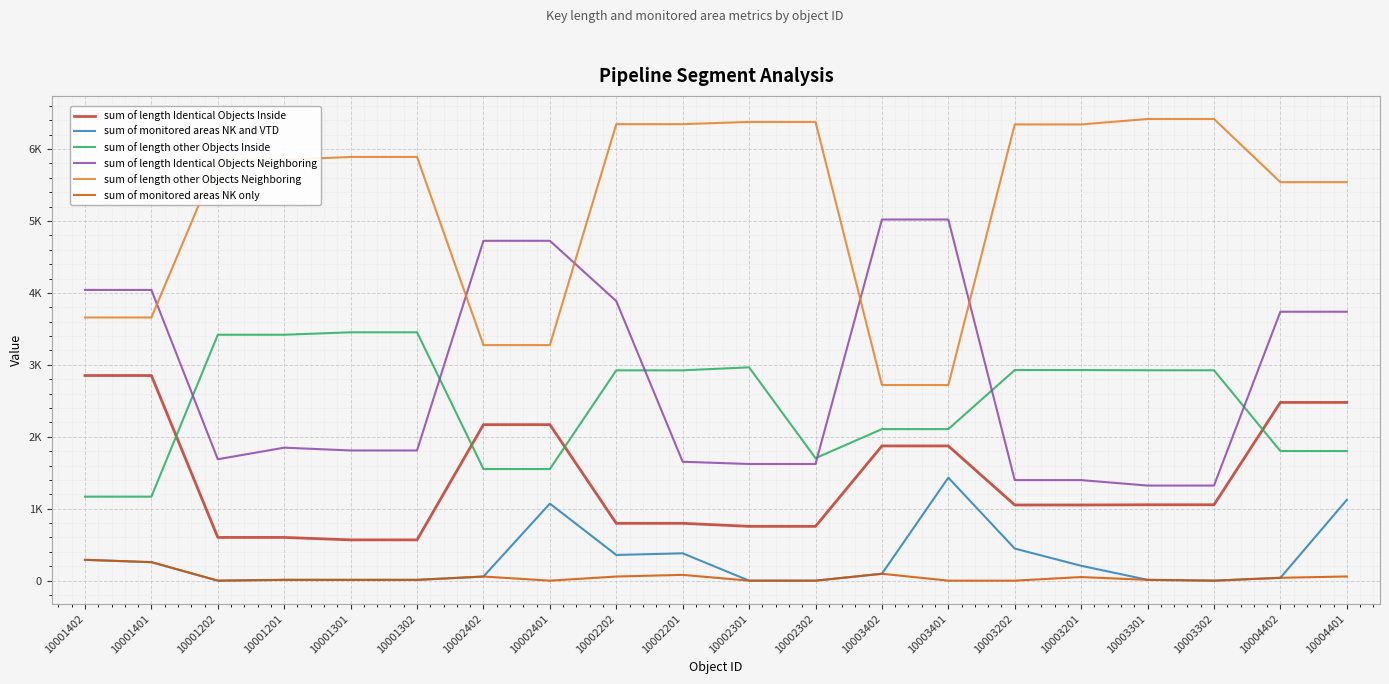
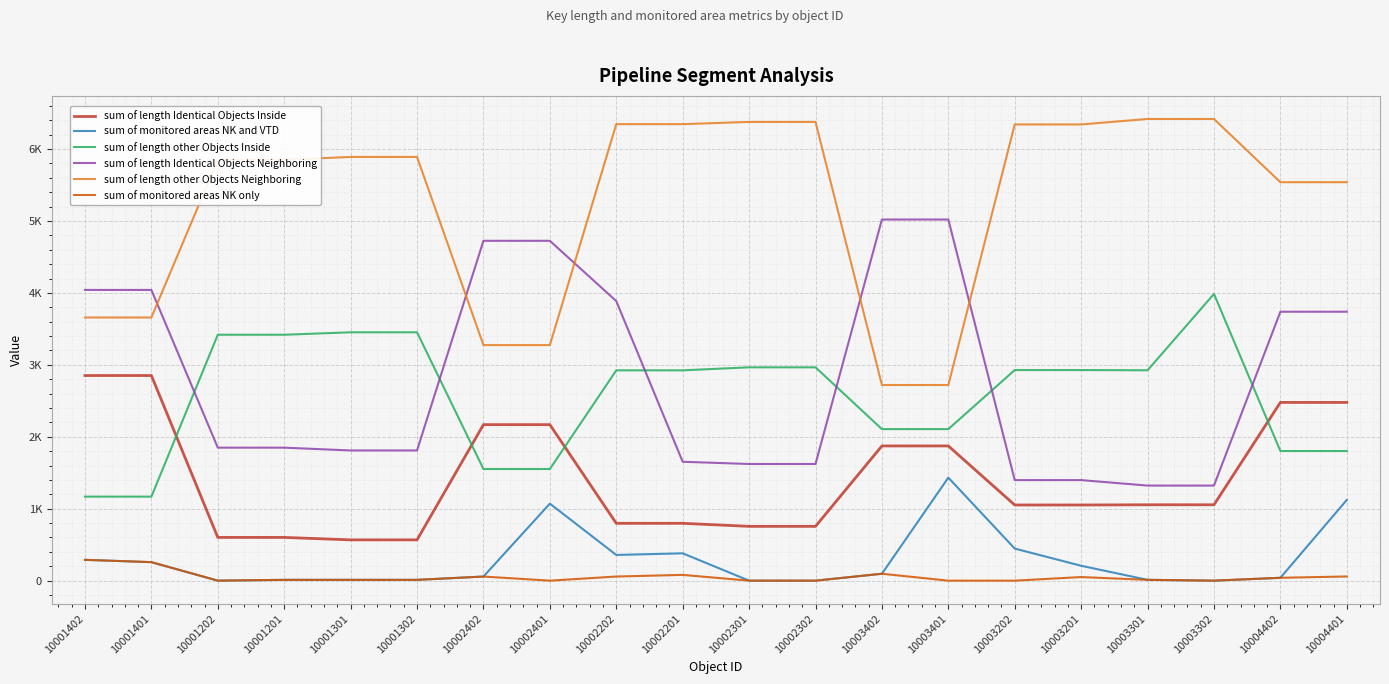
  {
    "sum of monitored areas NK and VTD": {
      "10002401": 1100,
      "10002202": 400,
      "10002201": 400,
      "10003401": 1400,
      "10003202": 400,
      "10003201": 200,
      "10004401": 1100
    },
    "sum of length other Objects Inside": {
      "10001402": 1200,
      "10001401": 1200,
      "10001202": 3400,
      "10001201": 3400,
      "10001301": 3500,
      "10001302": 3500,
      "10002402": 1600,
      "10002401": 1600,
      "10002202": 2900,
      "10002201": 2900,
      "10002301": 3000,
-     "10002302": 1700,
+     "10002302": 3000,
      "10003402": 2100,
      "10003401": 2100,
      "10003202": 2900,
      "10003201": 2900,
      "10003301": 2900,
-     "10003302": 2900,
+     "10003302": 4000,
      "10004402": 1800,
      "10004401": 1800
    },
    "sum of length Identical Objects Neighboring": {
      "10001402": 4000,
      "10001401": 4000,
-     "10001202": 1700,
+     "10001202": 1800,
      "10001201": 1800,
      "10001301": 1800,
      "10001302": 1800,
      "10002402": 4700,
      "10002401": 4700,
      "10002202": 3900,
      "10002201": 1700,
      "10002301": 1600,
      "10002302": 1600,
      "10003402": 5000,
      "10003401": 5000,
      "10003202": 1400,
      "10003201": 1400,
      "10003301": 1300,
      "10003302": 1300,
      "10004402": 3700,
      "10004401": 3700
    }
  }
